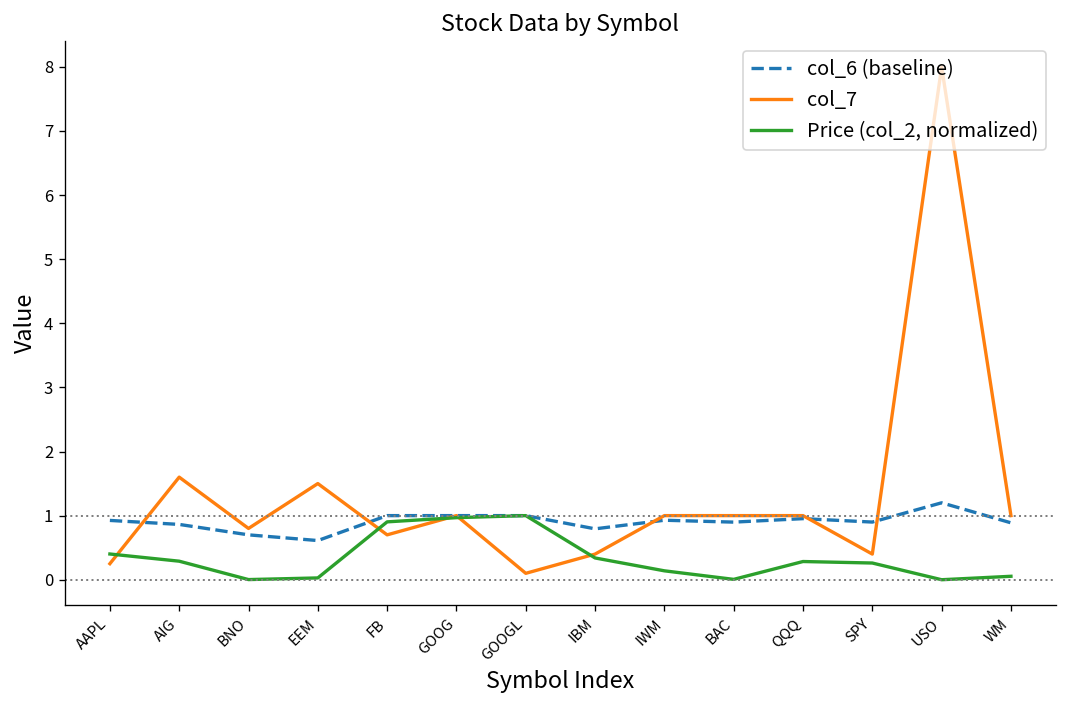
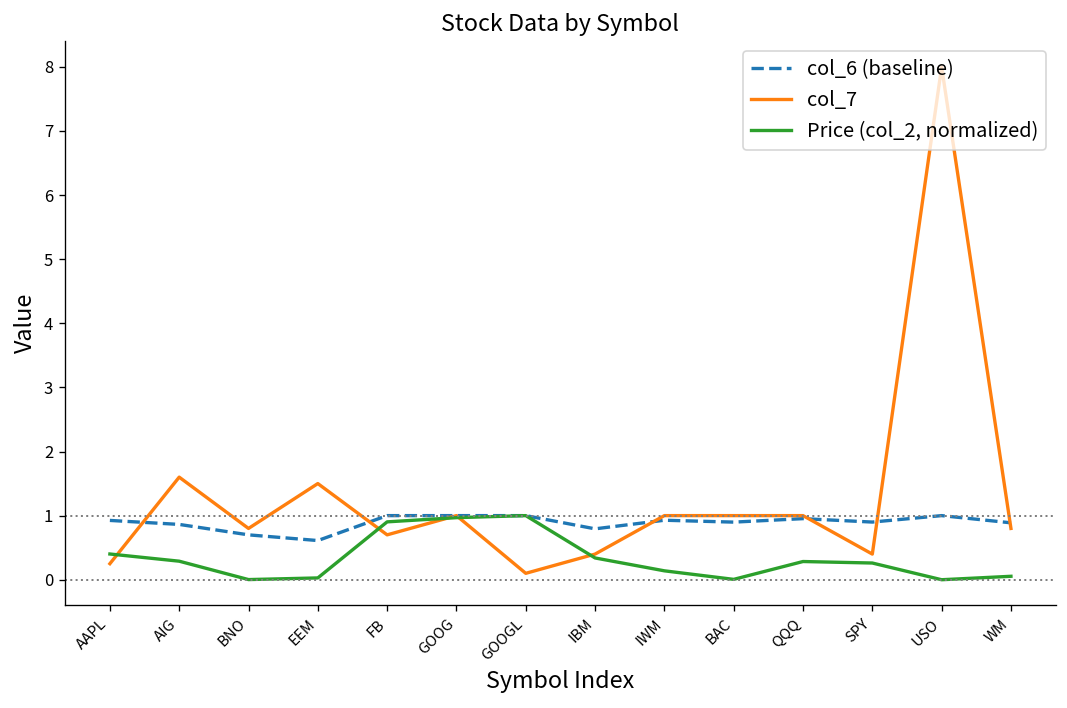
  {
    "col_6 (baseline)": {
      "AAPL": 0.9,
      "AIG": 0.9,
      "BNO": 0.7,
      "EEM": 0.6,
      "FB": 1.0,
      "IBM": 0.8,
      "IWM": 0.9,
      "BAC": 0.9,
      "SPY": 0.9,
-     "USO": 1.2,
+     "USO": 1.0,
      "WM": 0.9
    },
    "col_7": {
      "AAPL": 0.3,
      "AIG": 1.6,
      "BNO": 0.8,
      "EEM": 1.5,
      "FB": 0.7,
      "GOOGL": 0.1,
      "IBM": 0.4,
      "IWM": 1.0,
      "BAC": 1.0,
      "SPY": 0.4,
-     "WM": 1.0
+     "WM": 0.8
    },
    "Price (col_2, normalized)": {
      "AAPL": 0.4,
      "AIG": 0.3,
      "BNO": 0.0,
      "EEM": 0.0,
      "FB": 0.9,
      "IBM": 0.3,
      "IWM": 0.1,
      "BAC": 0.0,
      "QQQ": 0.3,
      "SPY": 0.3,
      "USO": 0.0,
      "WM": 0.1
    }
  }
